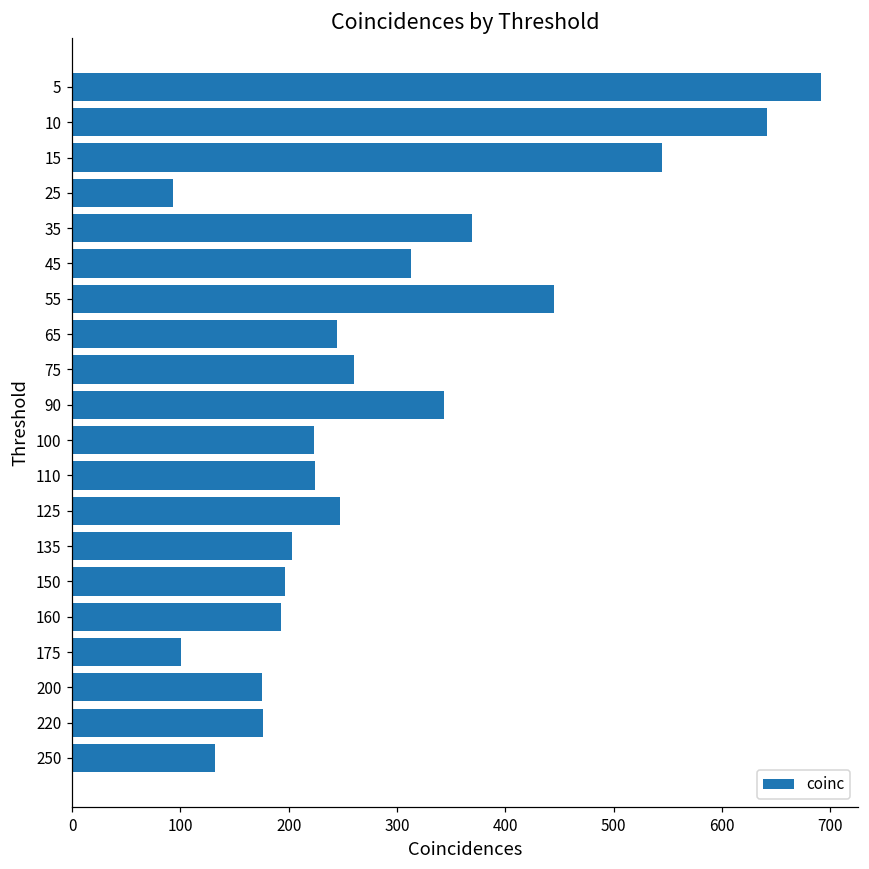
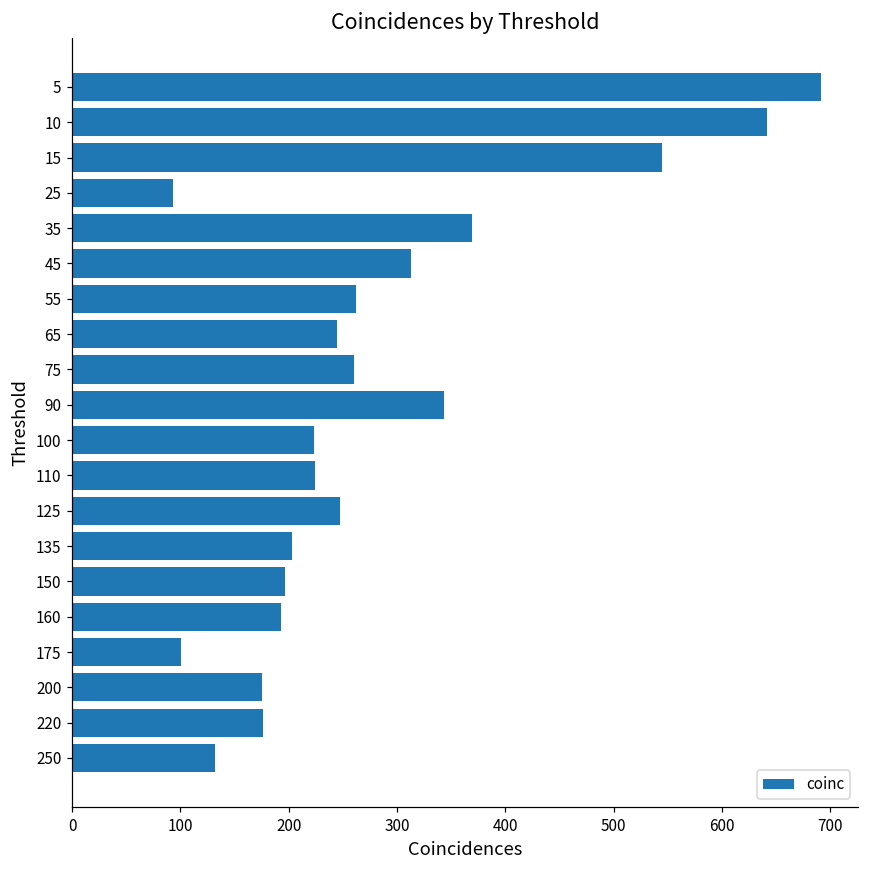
  {
    "5": 690,
    "10": 640,
    "15": 550,
    "25": 90,
    "35": 370,
    "45": 310,
-   "55": 450,
+   "55": 260,
    "65": 250,
    "75": 260,
    "90": 340,
    "100": 220,
    "110": 220,
    "125": 250,
    "135": 200,
    "150": 200,
    "160": 190,
    "175": 100,
    "200": 180,
    "220": 180,
    "250": 130
  }
